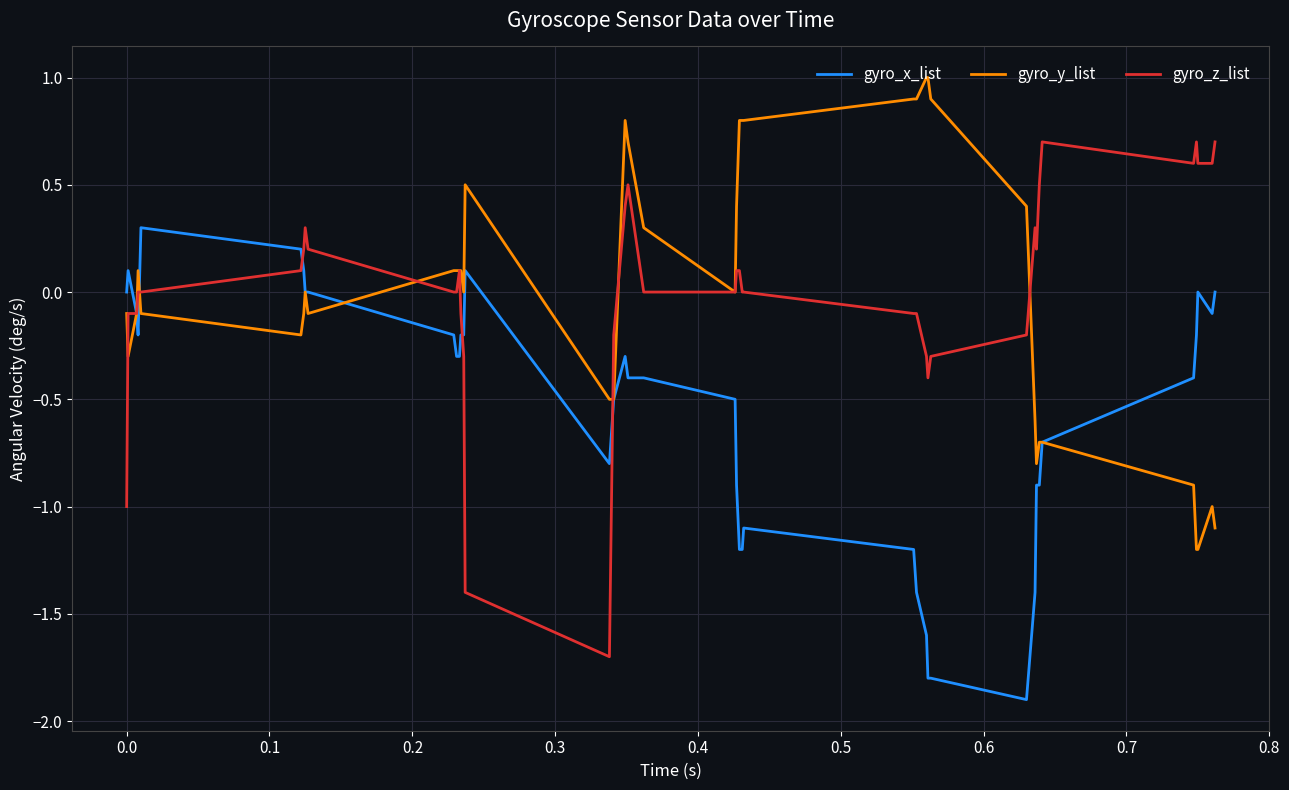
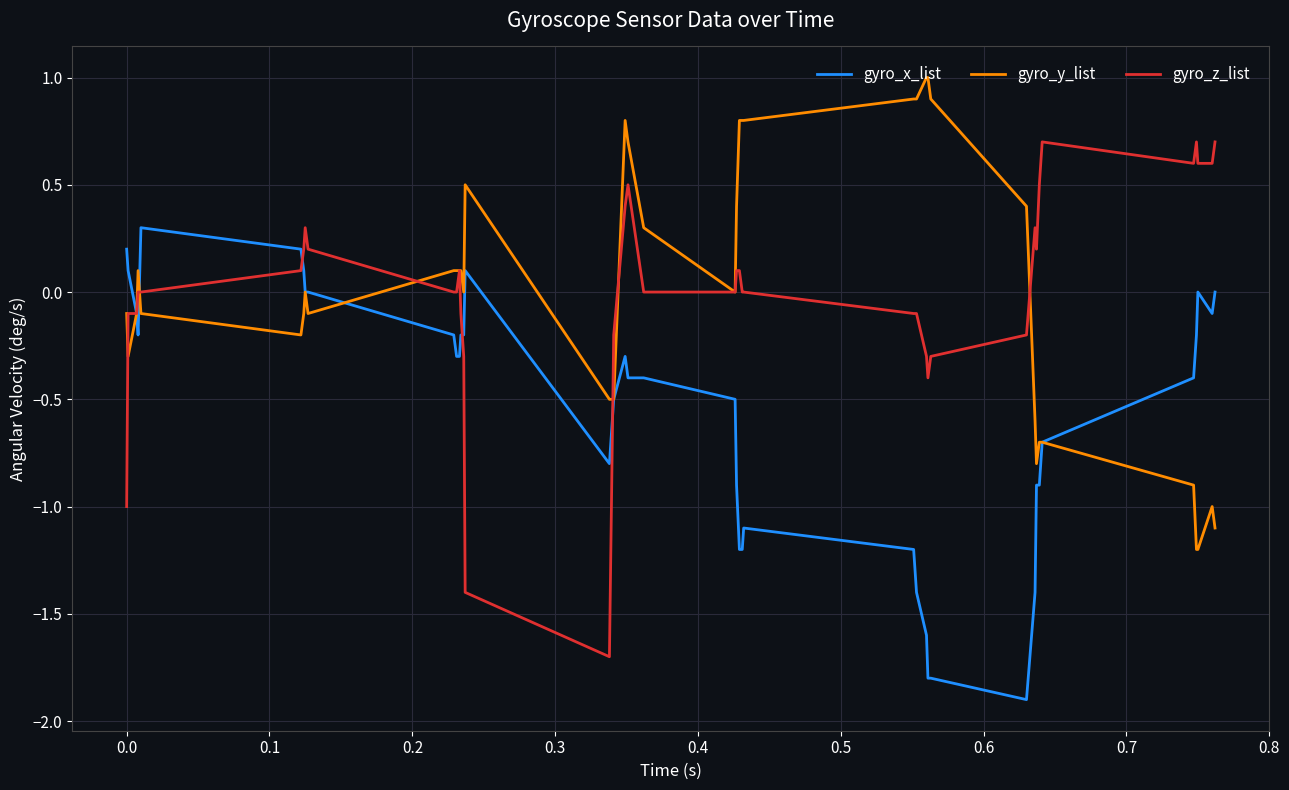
  {
    "gyro_x_list": {
-     "0.0": 0.0
+     "0.0": 0.2
    },
    "gyro_z_list": {
      "0.0": -1.0
    }
  }
